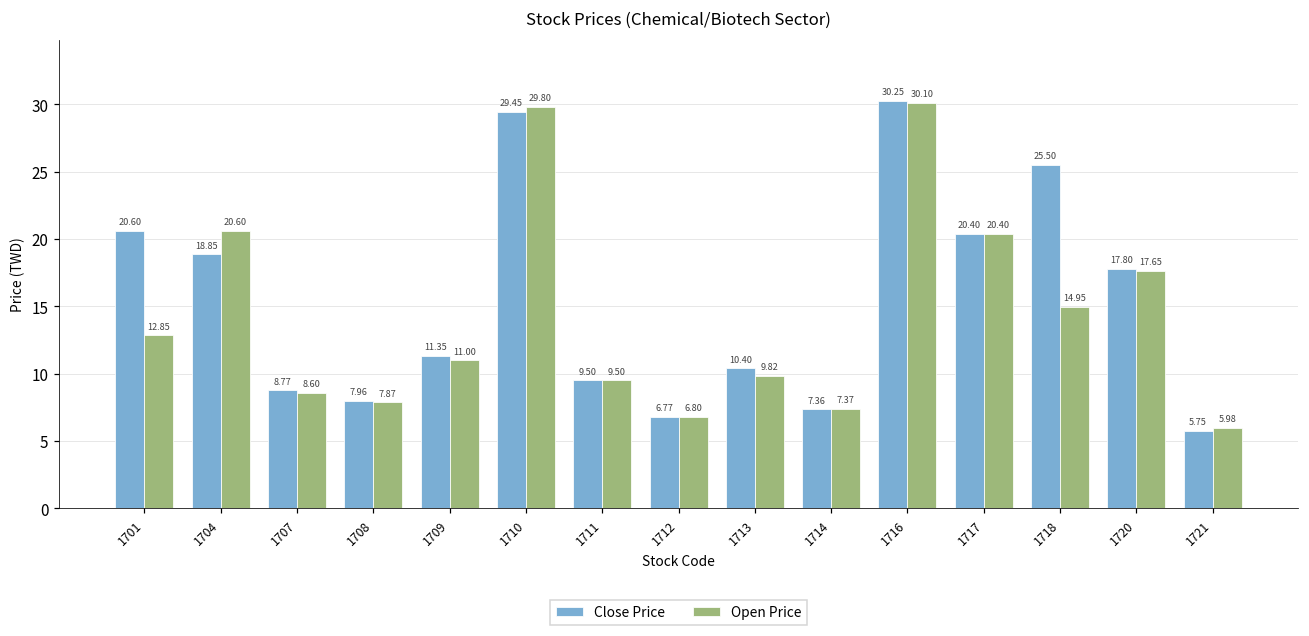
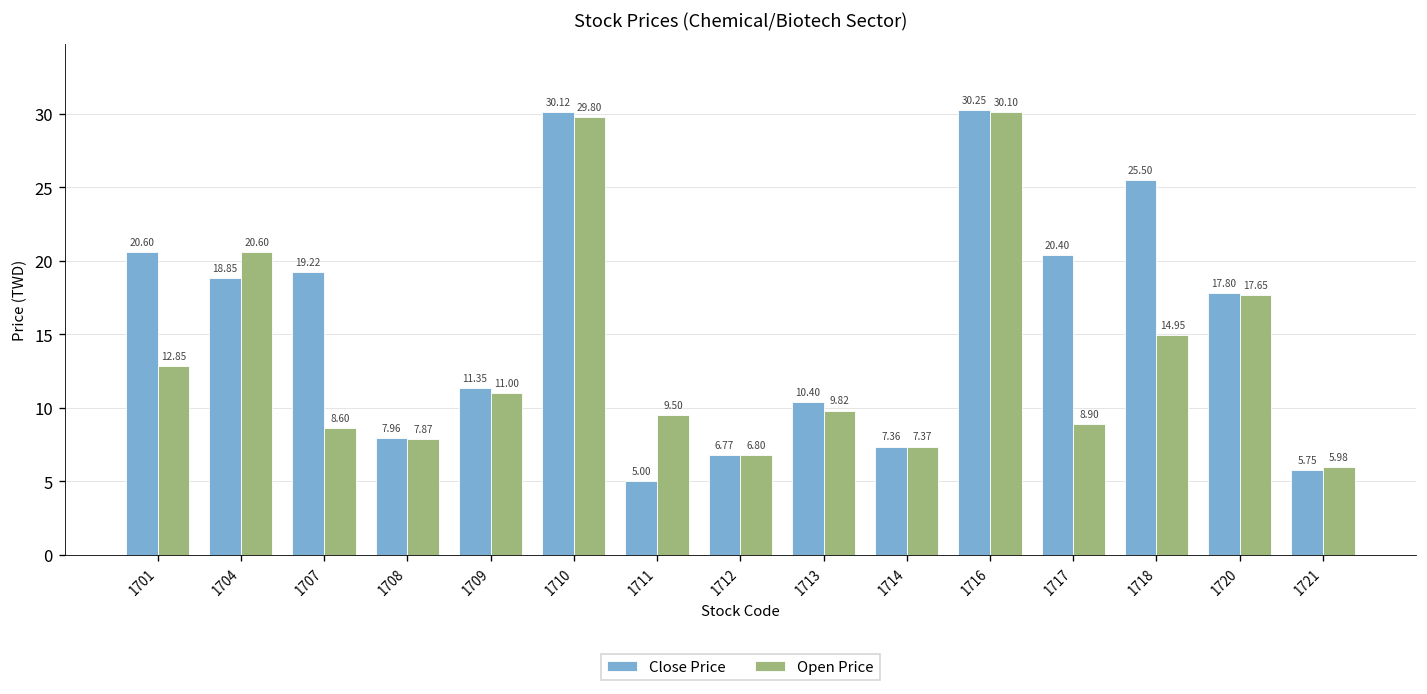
  {
    "Close Price": {
      "1701": 20.60,
      "1704": 18.85,
-     "1707": 8.77,
+     "1707": 19.22,
      "1708": 7.96,
      "1709": 11.35,
-     "1710": 29.45,
-     "1711": 9.50,
+     "1710": 30.12,
+     "1711": 5.00,
      "1712": 6.77,
      "1713": 10.40,
      "1714": 7.36,
      "1716": 30.25,
      "1717": 20.40,
      "1718": 25.50,
      "1720": 17.80,
      "1721": 5.75
    },
    "Open Price": {
      "1701": 12.85,
      "1704": 20.60,
      "1707": 8.60,
      "1708": 7.87,
      "1709": 11.00,
      "1710": 29.80,
      "1711": 9.50,
      "1712": 6.80,
      "1713": 9.82,
      "1714": 7.37,
      "1716": 30.10,
-     "1717": 20.40,
+     "1717": 8.90,
      "1718": 14.95,
      "1720": 17.65,
      "1721": 5.98
    }
  }
